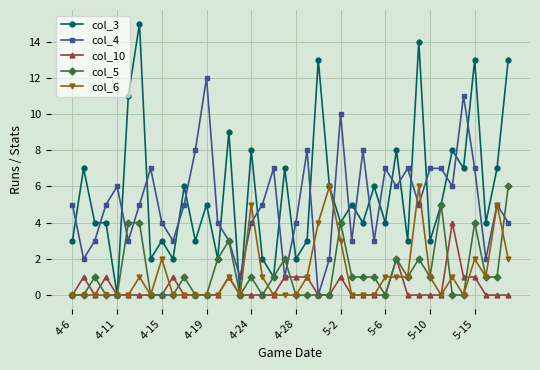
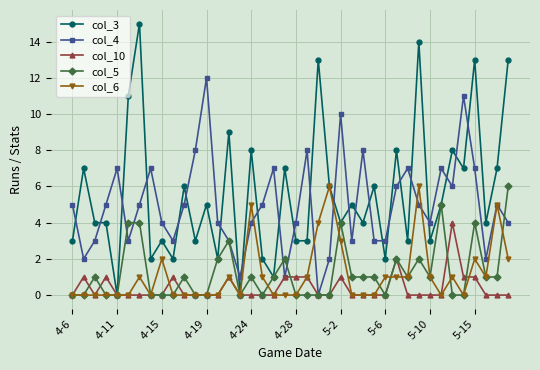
  {
    "col_3": {
      "4-6": 3,
      "4-15": 3,
      "4-19": 5,
      "4-24": 8,
-     "4-28": 2,
-     "5-6": 4,
+     "4-28": 3,
+     "5-6": 2,
      "5-10": 3,
      "5-15": 13
    },
    "col_4": {
      "4-6": 5,
-     "4-11": 6,
+     "4-11": 7,
      "4-15": 4,
      "4-19": 12,
      "4-24": 4,
      "4-28": 4,
      "5-2": 10,
-     "5-6": 7,
-     "5-10": 7,
+     "5-6": 3,
+     "5-10": 4,
      "5-15": 7
    },
    "col_5": {
      "4-24": 1,
      "5-15": 4
    }
  }
